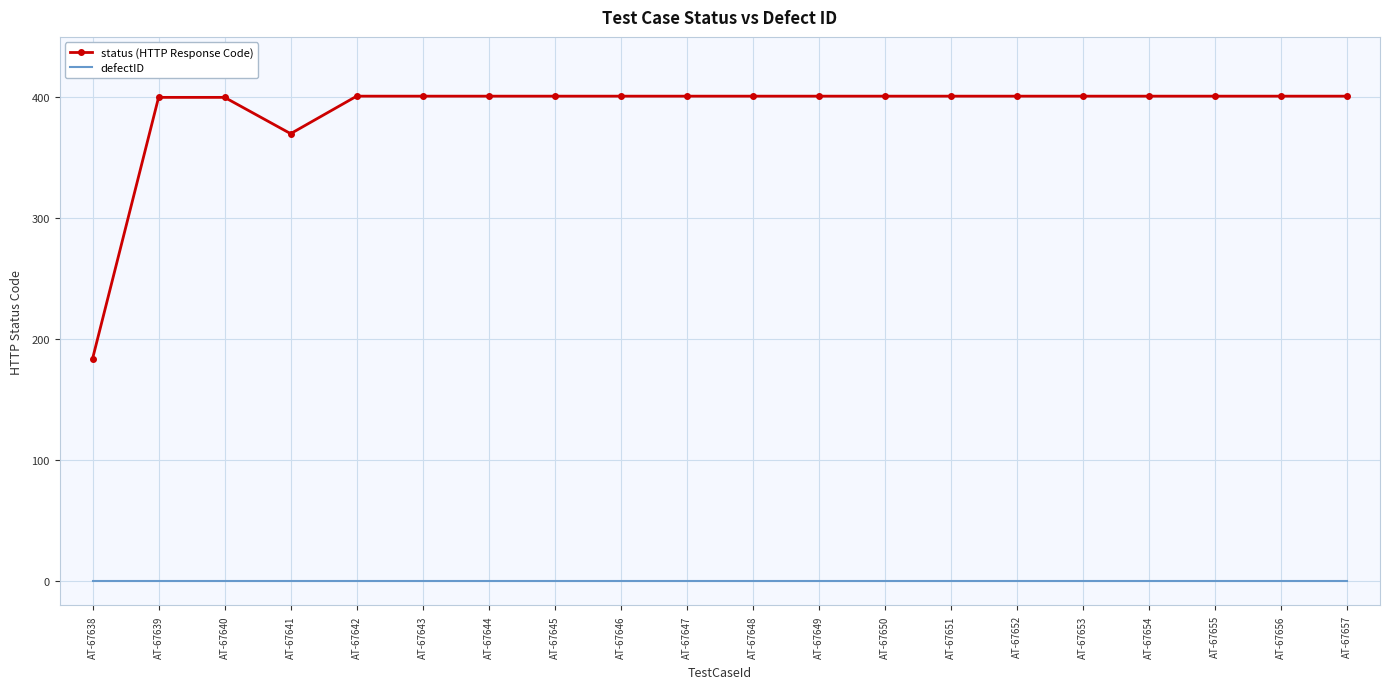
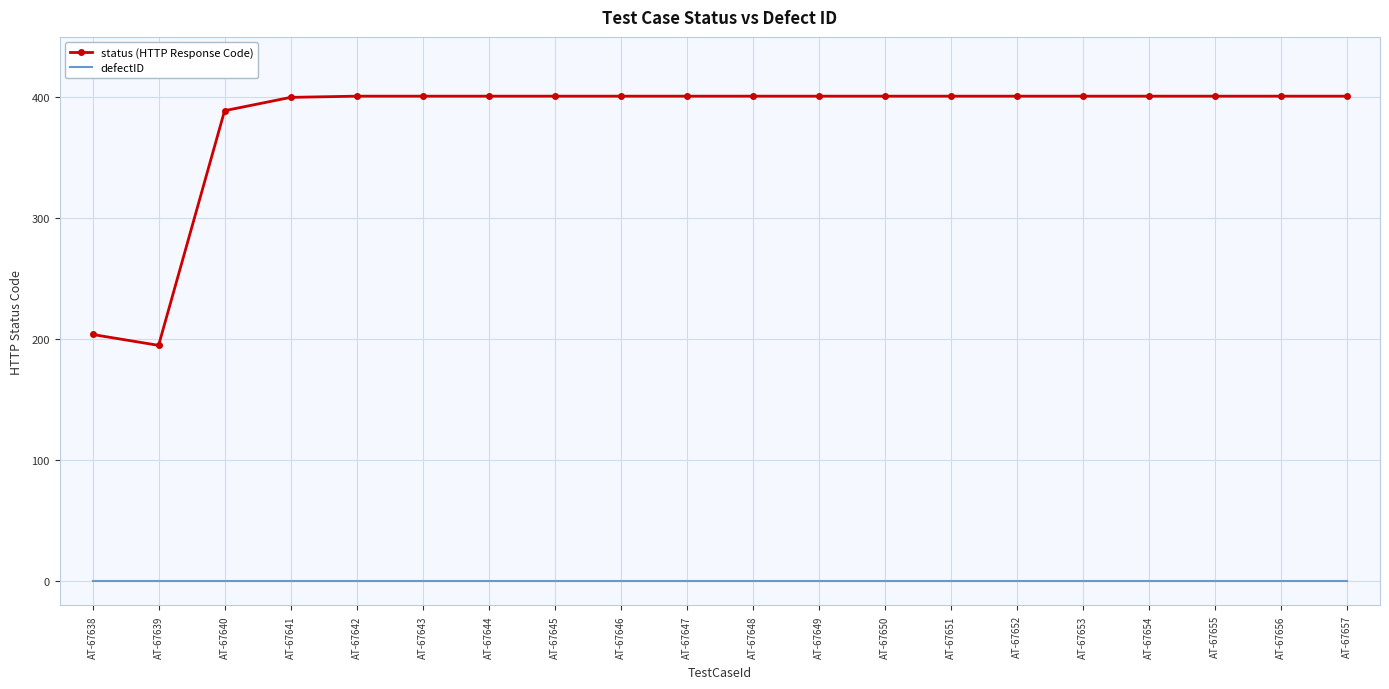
  {
    "status (HTTP Response Code)": {
-     "AT-67638": 184,
-     "AT-67639": 400,
-     "AT-67640": 400,
-     "AT-67641": 370,
+     "AT-67638": 204,
+     "AT-67639": 195,
+     "AT-67640": 389,
+     "AT-67641": 400,
      "AT-67642": 401,
      "AT-67643": 401,
      "AT-67644": 401,
      "AT-67645": 401,
      "AT-67646": 401,
      "AT-67647": 401,
      "AT-67648": 401,
      "AT-67649": 401,
      "AT-67650": 401,
      "AT-67651": 401,
      "AT-67652": 401,
      "AT-67653": 401,
      "AT-67654": 401,
      "AT-67655": 401,
      "AT-67656": 401,
      "AT-67657": 401
    },
    "defectID": {
      "AT-67638": 0,
      "AT-67639": 0,
      "AT-67640": 0,
      "AT-67641": 0,
      "AT-67642": 0,
      "AT-67643": 0,
      "AT-67644": 0,
      "AT-67645": 0,
      "AT-67646": 0,
      "AT-67647": 0,
      "AT-67648": 0,
      "AT-67649": 0,
      "AT-67650": 0,
      "AT-67651": 0,
      "AT-67652": 0,
      "AT-67653": 0,
      "AT-67654": 0,
      "AT-67655": 0,
      "AT-67656": 0,
      "AT-67657": 0
    }
  }
